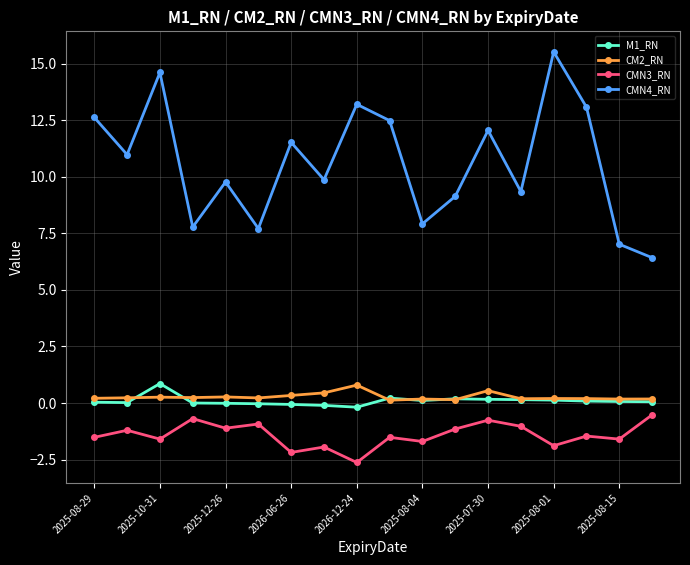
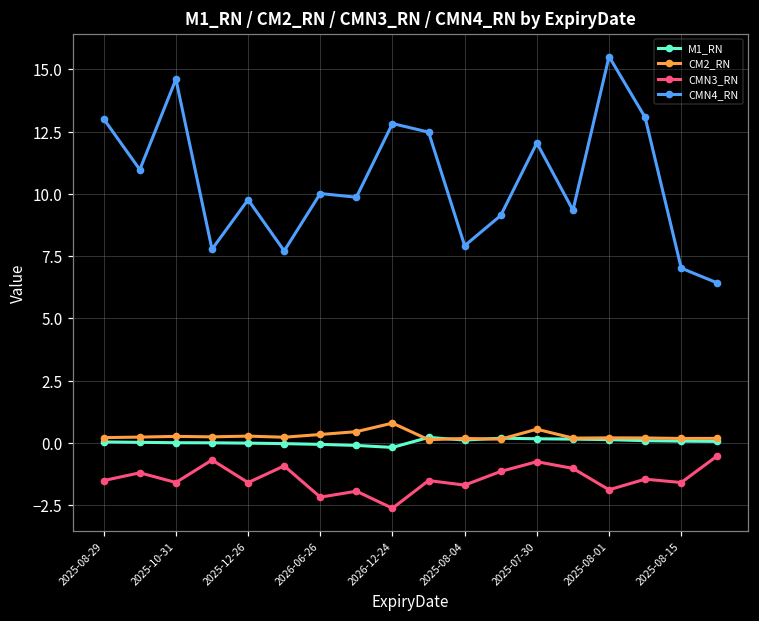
  {
    "M1_RN": {
      "2025-08-29": 0.0,
-     "2025-10-31": 0.9,
+     "2025-10-31": 0.0,
      "2025-12-26": 0.0,
      "2026-06-26": -0.1,
      "2026-12-24": -0.2,
      "2025-07-30": 0.2
    },
    "CM2_RN": {
      "2025-08-29": 0.2,
      "2025-10-31": 0.3,
      "2025-12-26": 0.3,
      "2026-06-26": 0.3,
      "2026-12-24": 0.8,
      "2025-07-30": 0.5
    },
    "CMN3_RN": {
      "2025-08-29": -1.5,
      "2025-10-31": -1.6,
-     "2025-12-26": -1.1,
+     "2025-12-26": -1.6,
      "2026-06-26": -2.2,
      "2026-12-24": -2.6,
      "2025-08-04": -1.7,
      "2025-07-30": -0.8,
      "2025-08-01": -1.9,
      "2025-08-15": -1.6
    },
    "CMN4_RN": {
-     "2025-08-29": 12.6,
+     "2025-08-29": 13.0,
      "2025-10-31": 14.6,
      "2025-12-26": 9.8,
-     "2026-06-26": 11.5,
-     "2026-12-24": 13.2,
+     "2026-06-26": 10.0,
+     "2026-12-24": 12.8,
      "2025-08-04": 7.9,
      "2025-07-30": 12.0,
      "2025-08-01": 15.5,
      "2025-08-15": 7.0
    }
  }
